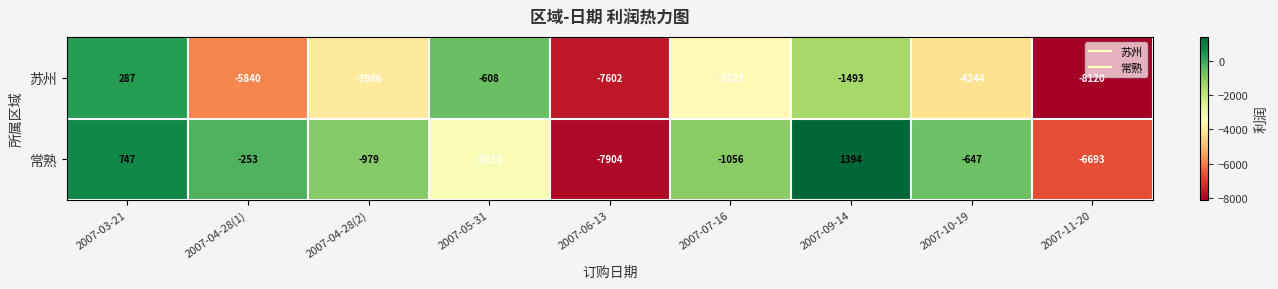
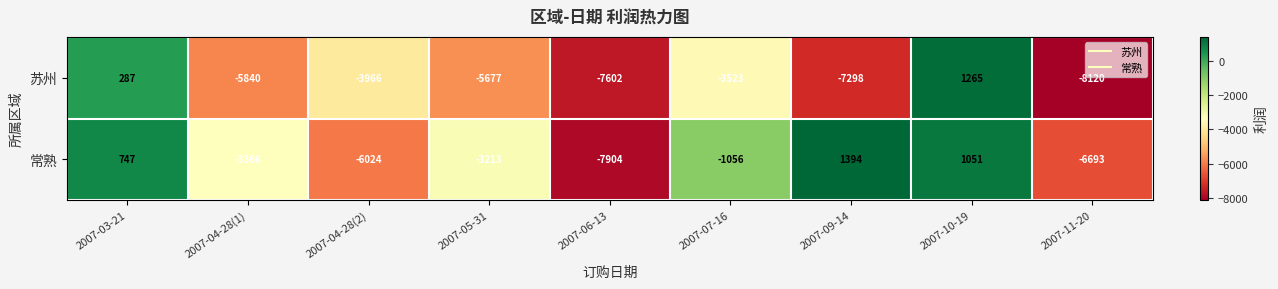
  {
    "苏州": {
      "2007-03-21": 287,
      "2007-04-28(1)": -5840,
      "2007-04-28(2)": -3966,
-     "2007-05-31": -608,
+     "2007-05-31": -5677,
      "2007-06-13": -7602,
      "2007-07-16": -3523,
-     "2007-09-14": -1493,
-     "2007-10-19": -4244
+     "2007-09-14": -7298,
+     "2007-10-19": 1265
    },
    "常熟": {
      "2007-03-21": 747,
-     "2007-04-28(1)": -253,
-     "2007-04-28(2)": -979,
+     "2007-04-28(1)": -3366,
+     "2007-04-28(2)": -6024,
      "2007-05-31": -3213,
      "2007-06-13": -7904,
      "2007-07-16": -1056,
      "2007-09-14": 1394,
-     "2007-10-19": -647,
+     "2007-10-19": 1051,
      "2007-11-20": -6693
    }
  }
